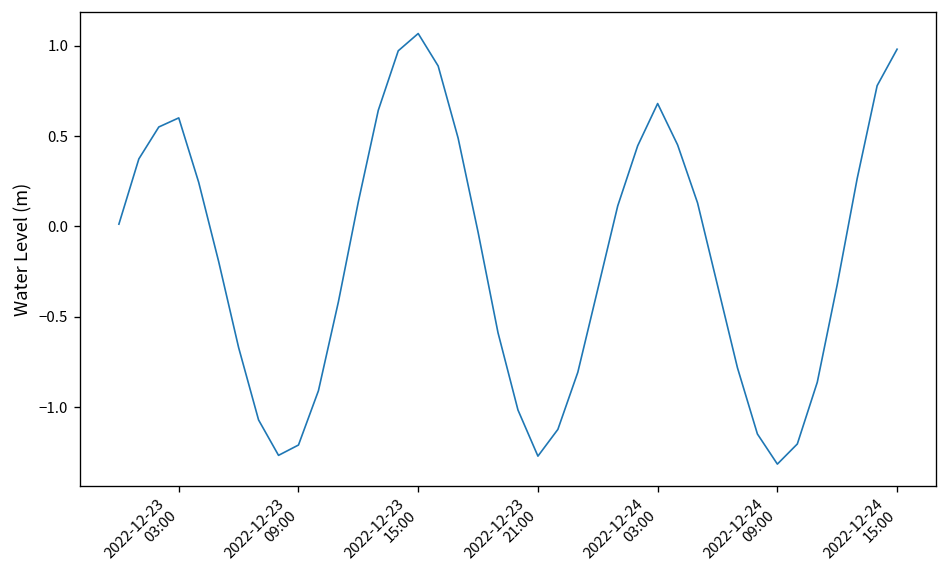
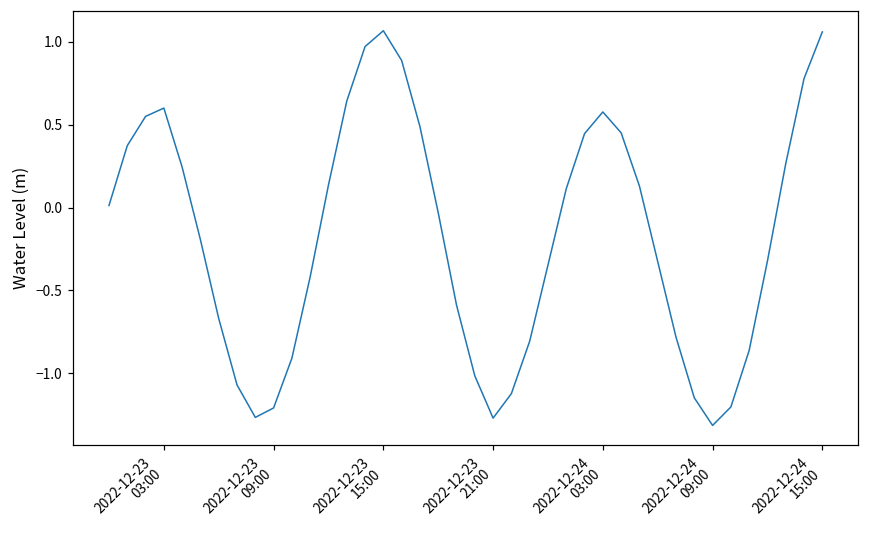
  {
    "2022-12-23 03:00": 0.60,
    "2022-12-23 09:00": -1.21,
    "2022-12-23 15:00": 1.07,
    "2022-12-23 21:00": -1.27,
-   "2022-12-24 03:00": 0.68,
+   "2022-12-24 03:00": 0.58,
    "2022-12-24 09:00": -1.32,
-   "2022-12-24 15:00": 0.98
+   "2022-12-24 15:00": 1.06
  }
